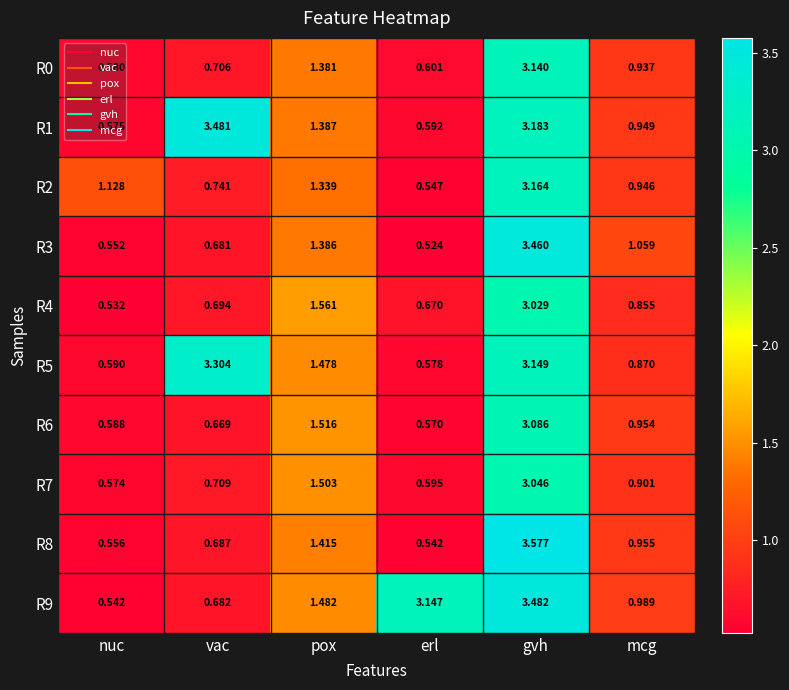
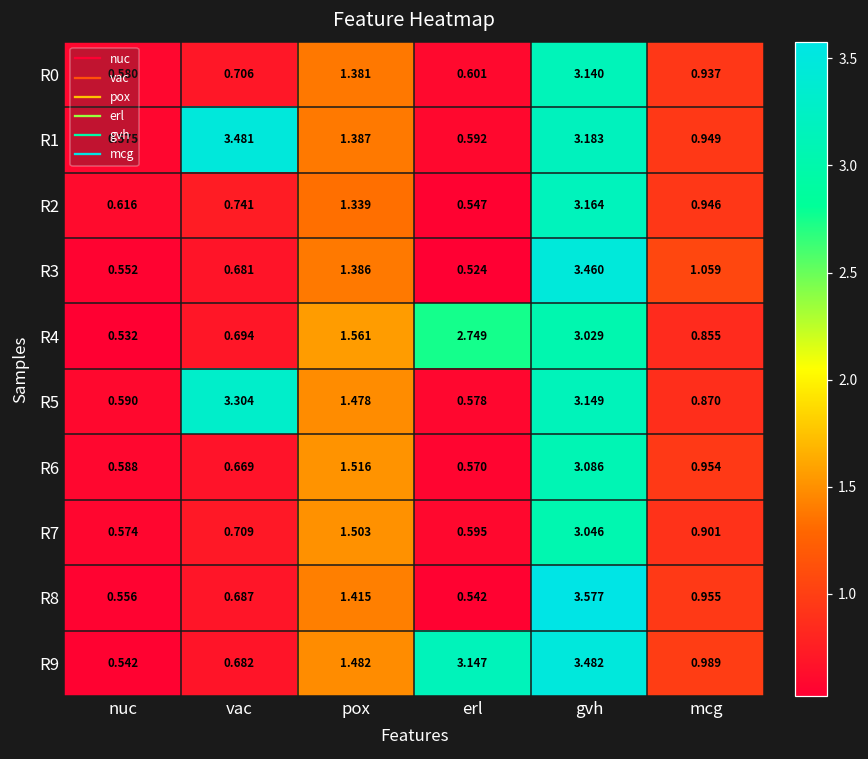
  {
    "R0": {
      "vac": 0.706,
      "pox": 1.381,
      "erl": 0.601,
      "gvh": 3.140,
      "mcg": 0.937
    },
    "R1": {
      "vac": 3.481,
      "pox": 1.387,
      "erl": 0.592,
      "gvh": 3.183,
      "mcg": 0.949
    },
    "R2": {
-     "nuc": 1.128,
+     "nuc": 0.616,
      "vac": 0.741,
      "pox": 1.339,
      "erl": 0.547,
      "gvh": 3.164,
      "mcg": 0.946
    },
    "R3": {
      "nuc": 0.552,
      "vac": 0.681,
      "pox": 1.386,
      "erl": 0.524,
      "gvh": 3.460,
      "mcg": 1.059
    },
    "R4": {
      "nuc": 0.532,
      "vac": 0.694,
      "pox": 1.561,
-     "erl": 0.670,
+     "erl": 2.749,
      "gvh": 3.029,
      "mcg": 0.855
    },
    "R5": {
      "nuc": 0.590,
      "vac": 3.304,
      "pox": 1.478,
      "erl": 0.578,
      "gvh": 3.149,
      "mcg": 0.870
    },
    "R6": {
      "nuc": 0.588,
      "vac": 0.669,
      "pox": 1.516,
      "erl": 0.570,
      "gvh": 3.086,
      "mcg": 0.954
    },
    "R7": {
      "nuc": 0.574,
      "vac": 0.709,
      "pox": 1.503,
      "erl": 0.595,
      "gvh": 3.046,
      "mcg": 0.901
    },
    "R8": {
      "nuc": 0.556,
      "vac": 0.687,
      "pox": 1.415,
      "erl": 0.542,
      "gvh": 3.577,
      "mcg": 0.955
    },
    "R9": {
      "nuc": 0.542,
      "vac": 0.682,
      "pox": 1.482,
      "erl": 3.147,
      "gvh": 3.482,
      "mcg": 0.989
    }
  }
